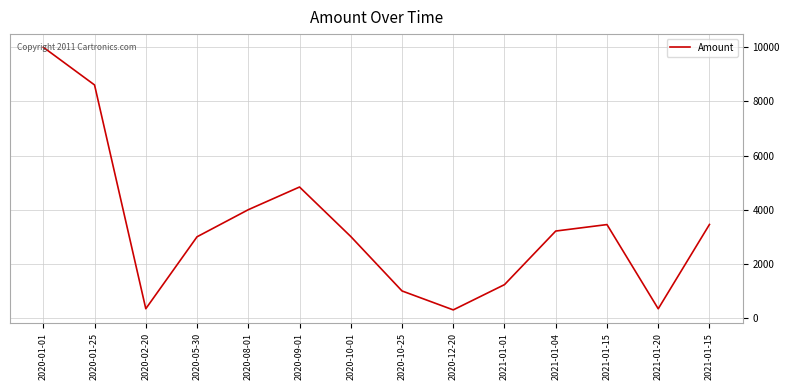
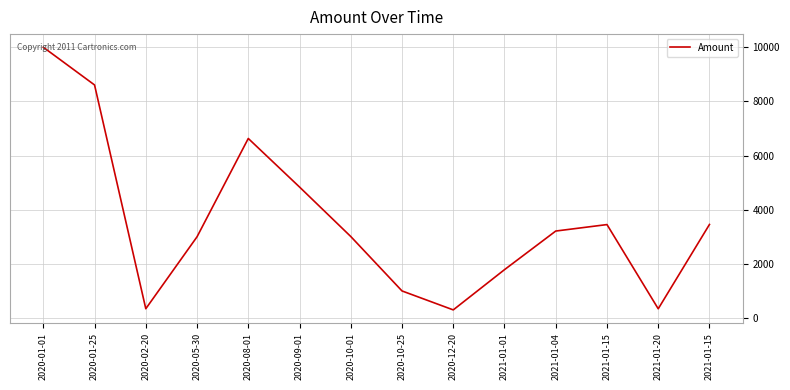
  {
    "2020-01-25": 8600,
    "2020-02-20": 300,
    "2020-05-30": 3000,
-   "2020-08-01": 4000,
+   "2020-08-01": 6600,
    "2020-09-01": 4800,
    "2020-10-01": 3000,
    "2020-10-25": 1000,
    "2020-12-20": 300,
-   "2021-01-01": 1200,
+   "2021-01-01": 1800,
    "2021-01-04": 3200,
    "2021-01-20": 300
  }
